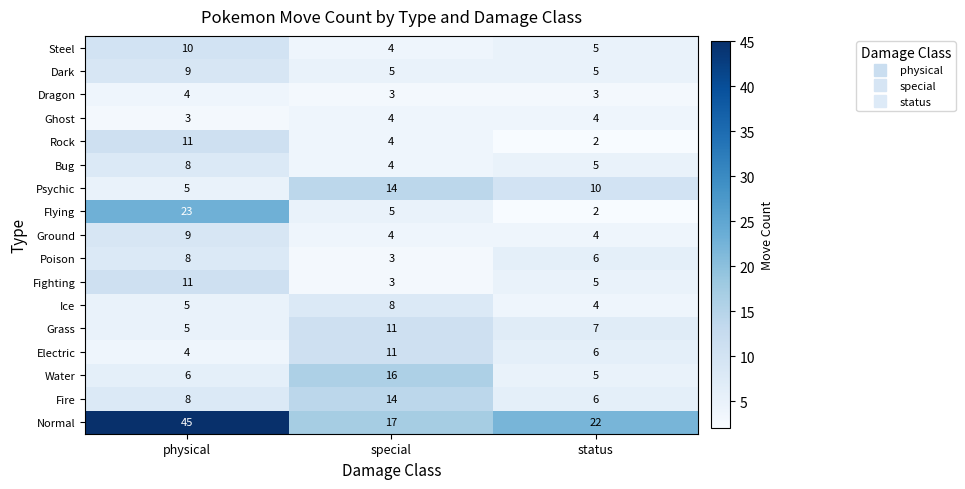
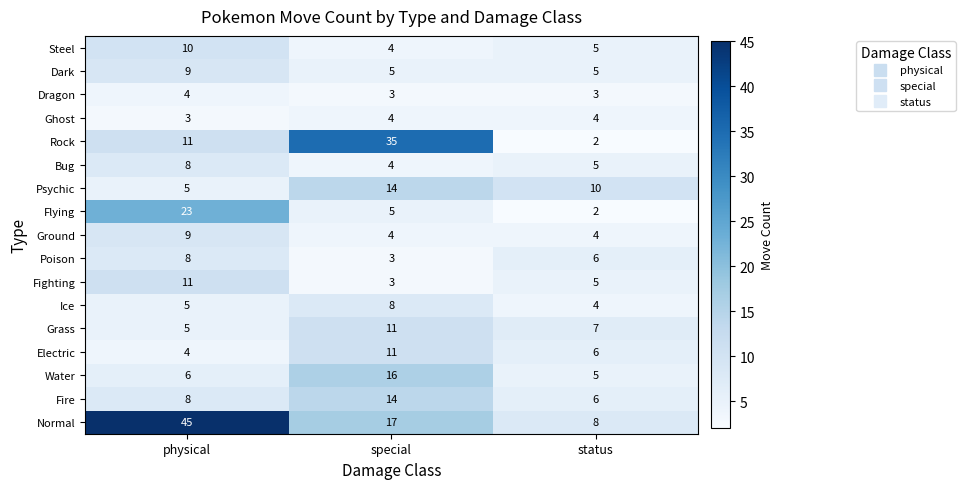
  {
    "Steel": {
      "physical": 10,
      "special": 4,
      "status": 5
    },
    "Dark": {
      "physical": 9,
      "special": 5,
      "status": 5
    },
    "Dragon": {
      "physical": 4,
      "special": 3,
      "status": 3
    },
    "Ghost": {
      "physical": 3,
      "special": 4,
      "status": 4
    },
    "Rock": {
      "physical": 11,
-     "special": 4,
+     "special": 35,
      "status": 2
    },
    "Bug": {
      "physical": 8,
      "special": 4,
      "status": 5
    },
    "Psychic": {
      "physical": 5,
      "special": 14,
      "status": 10
    },
    "Flying": {
      "physical": 23,
      "special": 5,
      "status": 2
    },
    "Ground": {
      "physical": 9,
      "special": 4,
      "status": 4
    },
    "Poison": {
      "physical": 8,
      "special": 3,
      "status": 6
    },
    "Fighting": {
      "physical": 11,
      "special": 3,
      "status": 5
    },
    "Ice": {
      "physical": 5,
      "special": 8,
      "status": 4
    },
    "Grass": {
      "physical": 5,
      "special": 11,
      "status": 7
    },
    "Electric": {
      "physical": 4,
      "special": 11,
      "status": 6
    },
    "Water": {
      "physical": 6,
      "special": 16,
      "status": 5
    },
    "Fire": {
      "physical": 8,
      "special": 14,
      "status": 6
    },
    "Normal": {
      "physical": 45,
      "special": 17,
-     "status": 22
+     "status": 8
    }
  }
